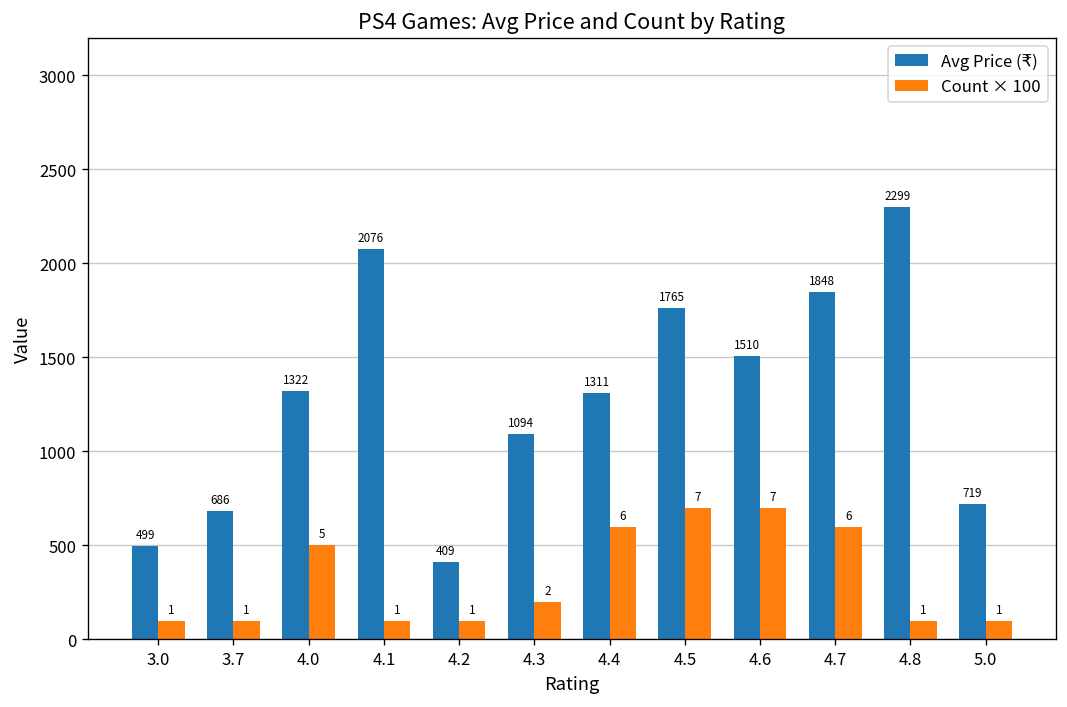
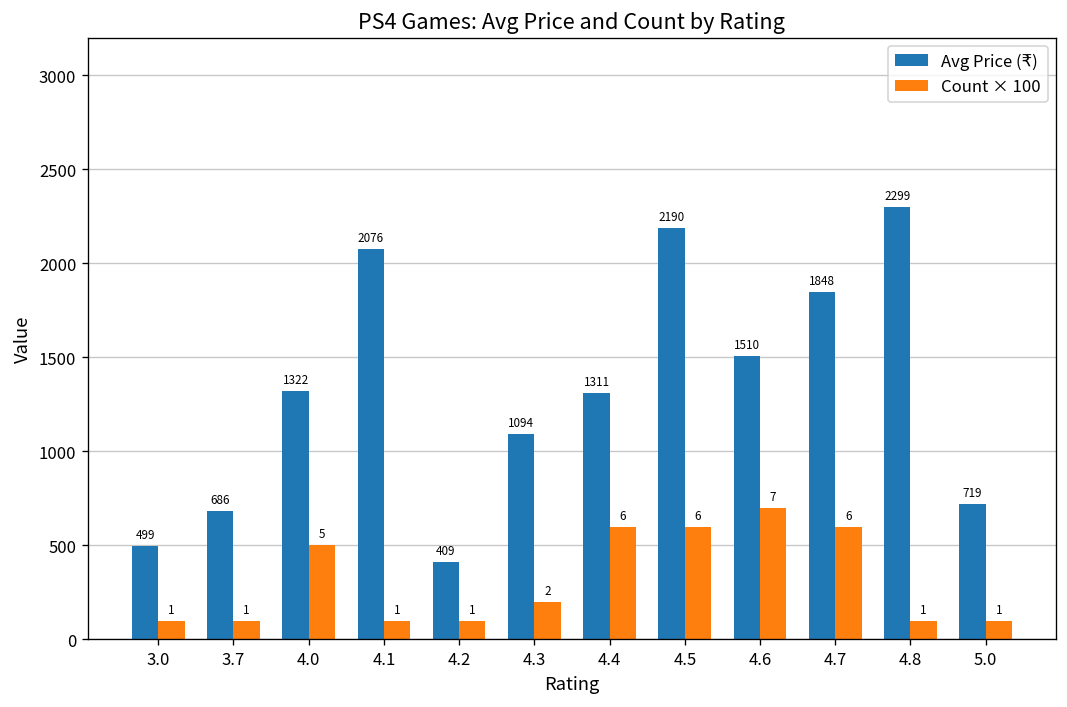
  {
    "Avg Price (₹)": {
      "3.0": 499,
      "3.7": 686,
      "4.0": 1322,
      "4.1": 2076,
      "4.2": 409,
      "4.3": 1094,
      "4.4": 1311,
-     "4.5": 1765,
+     "4.5": 2190,
      "4.6": 1510,
      "4.7": 1848,
      "4.8": 2299,
      "5.0": 719
    },
    "Count × 100": {
-     "4.5": 7
+     "4.5": 6
    }
  }
